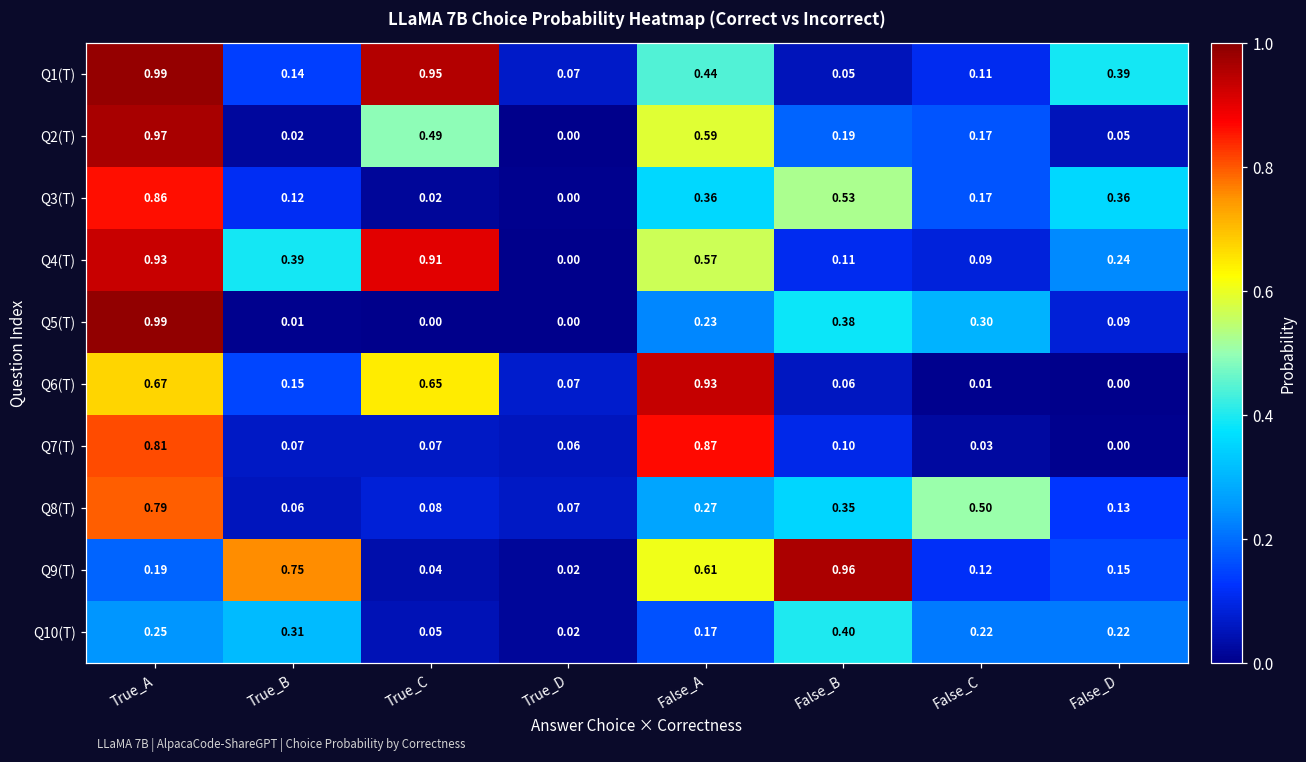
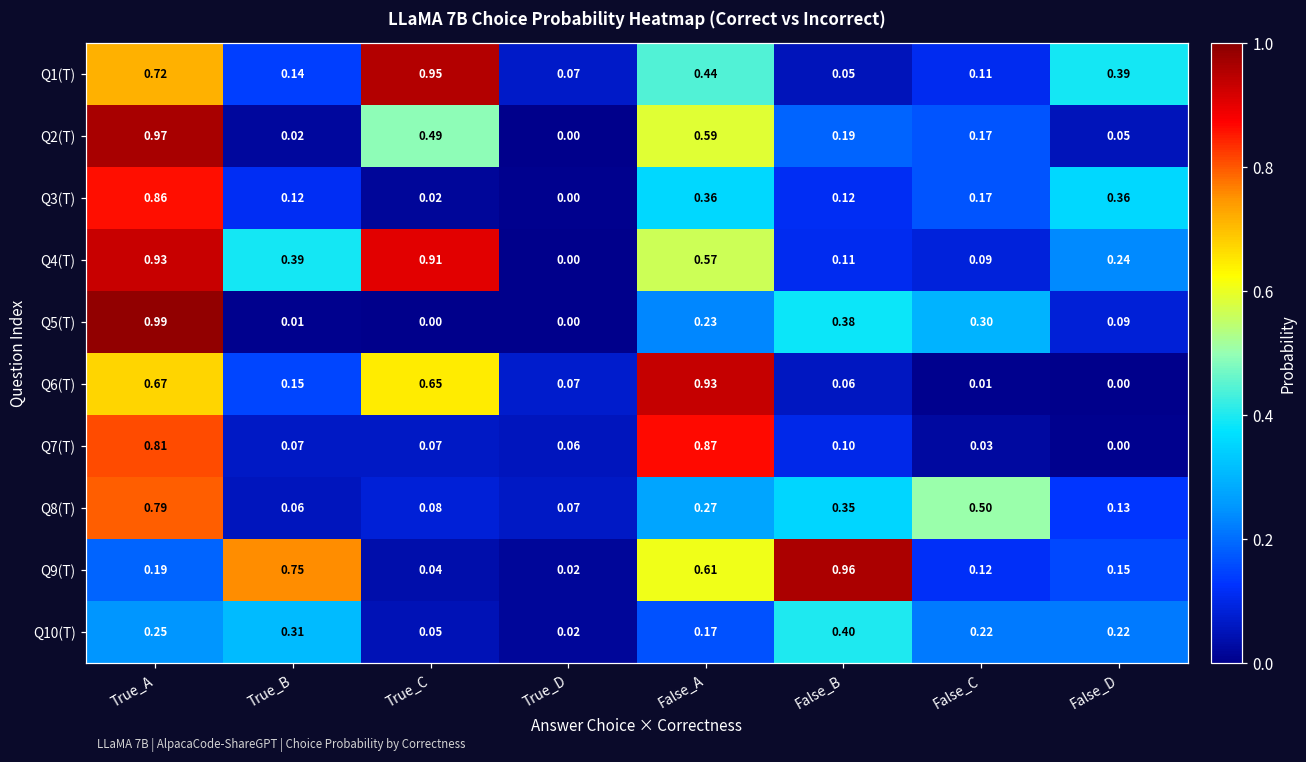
  {
    "Q1(T)": {
-     "True_A": 0.99,
+     "True_A": 0.72,
      "True_B": 0.14,
      "True_C": 0.95,
      "True_D": 0.07,
      "False_A": 0.44,
      "False_B": 0.05,
      "False_C": 0.11,
      "False_D": 0.39
    },
    "Q2(T)": {
      "True_A": 0.97,
      "True_B": 0.02,
      "True_C": 0.49,
      "True_D": 0.00,
      "False_A": 0.59,
      "False_B": 0.19,
      "False_C": 0.17,
      "False_D": 0.05
    },
    "Q3(T)": {
      "True_A": 0.86,
      "True_B": 0.12,
      "True_C": 0.02,
      "True_D": 0.00,
      "False_A": 0.36,
-     "False_B": 0.53,
+     "False_B": 0.12,
      "False_C": 0.17,
      "False_D": 0.36
    },
    "Q4(T)": {
      "True_A": 0.93,
      "True_B": 0.39,
      "True_C": 0.91,
      "True_D": 0.00,
      "False_A": 0.57,
      "False_B": 0.11,
      "False_C": 0.09,
      "False_D": 0.24
    },
    "Q5(T)": {
      "True_A": 0.99,
      "True_B": 0.01,
      "True_C": 0.00,
      "True_D": 0.00,
      "False_A": 0.23,
      "False_B": 0.38,
      "False_C": 0.30,
      "False_D": 0.09
    },
    "Q6(T)": {
      "True_A": 0.67,
      "True_B": 0.15,
      "True_C": 0.65,
      "True_D": 0.07,
      "False_A": 0.93,
      "False_B": 0.06,
      "False_C": 0.01,
      "False_D": 0.00
    },
    "Q7(T)": {
      "True_A": 0.81,
      "True_B": 0.07,
      "True_C": 0.07,
      "True_D": 0.06,
      "False_A": 0.87,
      "False_B": 0.10,
      "False_C": 0.03,
      "False_D": 0.00
    },
    "Q8(T)": {
      "True_A": 0.79,
      "True_B": 0.06,
      "True_C": 0.08,
      "True_D": 0.07,
      "False_A": 0.27,
      "False_B": 0.35,
      "False_C": 0.50,
      "False_D": 0.13
    },
    "Q9(T)": {
      "True_A": 0.19,
      "True_B": 0.75,
      "True_C": 0.04,
      "True_D": 0.02,
      "False_A": 0.61,
      "False_B": 0.96,
      "False_C": 0.12,
      "False_D": 0.15
    },
    "Q10(T)": {
      "True_A": 0.25,
      "True_B": 0.31,
      "True_C": 0.05,
      "True_D": 0.02,
      "False_A": 0.17,
      "False_B": 0.40,
      "False_C": 0.22,
      "False_D": 0.22
    }
  }
